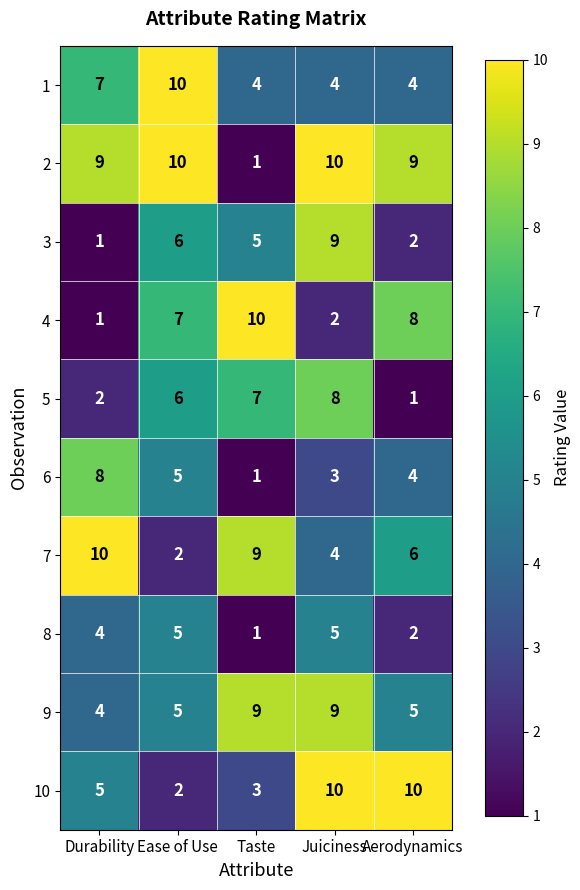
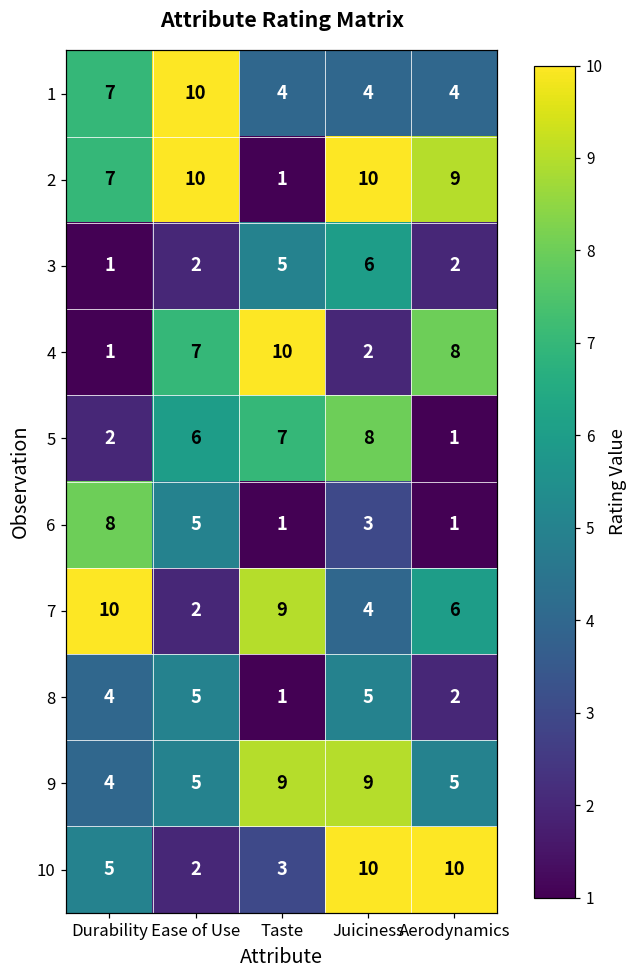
  {
    "1": {
      "Durability": 7,
      "Ease of Use": 10,
      "Taste": 4,
      "Juiciness": 4,
      "Aerodynamics": 4
    },
    "2": {
-     "Durability": 9,
+     "Durability": 7,
      "Ease of Use": 10,
      "Taste": 1,
      "Juiciness": 10,
      "Aerodynamics": 9
    },
    "3": {
      "Durability": 1,
-     "Ease of Use": 6,
+     "Ease of Use": 2,
      "Taste": 5,
-     "Juiciness": 9,
+     "Juiciness": 6,
      "Aerodynamics": 2
    },
    "4": {
      "Durability": 1,
      "Ease of Use": 7,
      "Taste": 10,
      "Juiciness": 2,
      "Aerodynamics": 8
    },
    "5": {
      "Durability": 2,
      "Ease of Use": 6,
      "Taste": 7,
      "Juiciness": 8,
      "Aerodynamics": 1
    },
    "6": {
      "Durability": 8,
      "Ease of Use": 5,
      "Taste": 1,
      "Juiciness": 3,
-     "Aerodynamics": 4
+     "Aerodynamics": 1
    },
    "7": {
      "Durability": 10,
      "Ease of Use": 2,
      "Taste": 9,
      "Juiciness": 4,
      "Aerodynamics": 6
    },
    "8": {
      "Durability": 4,
      "Ease of Use": 5,
      "Taste": 1,
      "Juiciness": 5,
      "Aerodynamics": 2
    },
    "9": {
      "Durability": 4,
      "Ease of Use": 5,
      "Taste": 9,
      "Juiciness": 9,
      "Aerodynamics": 5
    },
    "10": {
      "Durability": 5,
      "Ease of Use": 2,
      "Taste": 3,
      "Juiciness": 10,
      "Aerodynamics": 10
    }
  }
